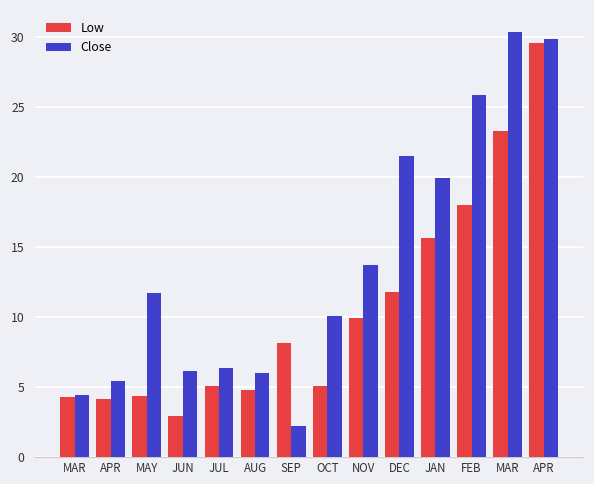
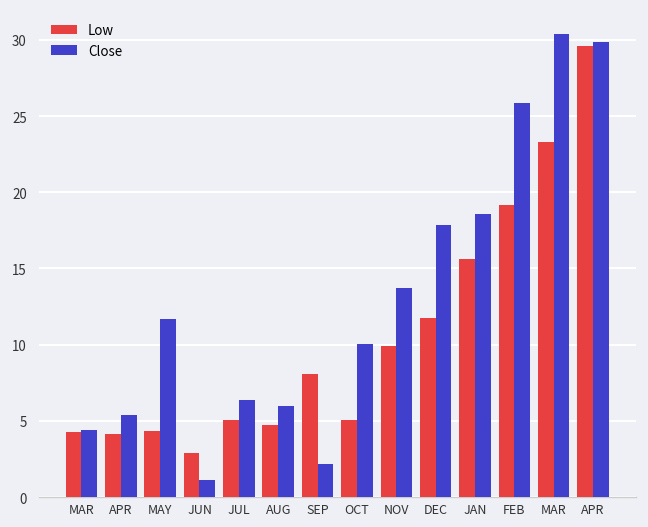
  {
    "Low": {
      "MAY": 4.3,
      "JUN": 2.9,
      "JUL": 5.1,
      "AUG": 4.8,
      "SEP": 8.1,
      "OCT": 5.1,
      "NOV": 9.9,
      "DEC": 11.8,
      "JAN": 15.7,
-     "FEB": 18.0
+     "FEB": 19.2
    },
    "Close": {
      "MAY": 11.7,
-     "JUN": 6.1,
+     "JUN": 1.1,
      "JUL": 6.4,
      "AUG": 6.0,
      "SEP": 2.2,
      "OCT": 10.0,
      "NOV": 13.7,
-     "DEC": 21.5,
-     "JAN": 19.9,
+     "DEC": 17.8,
+     "JAN": 18.6,
      "FEB": 25.9
    }
  }
